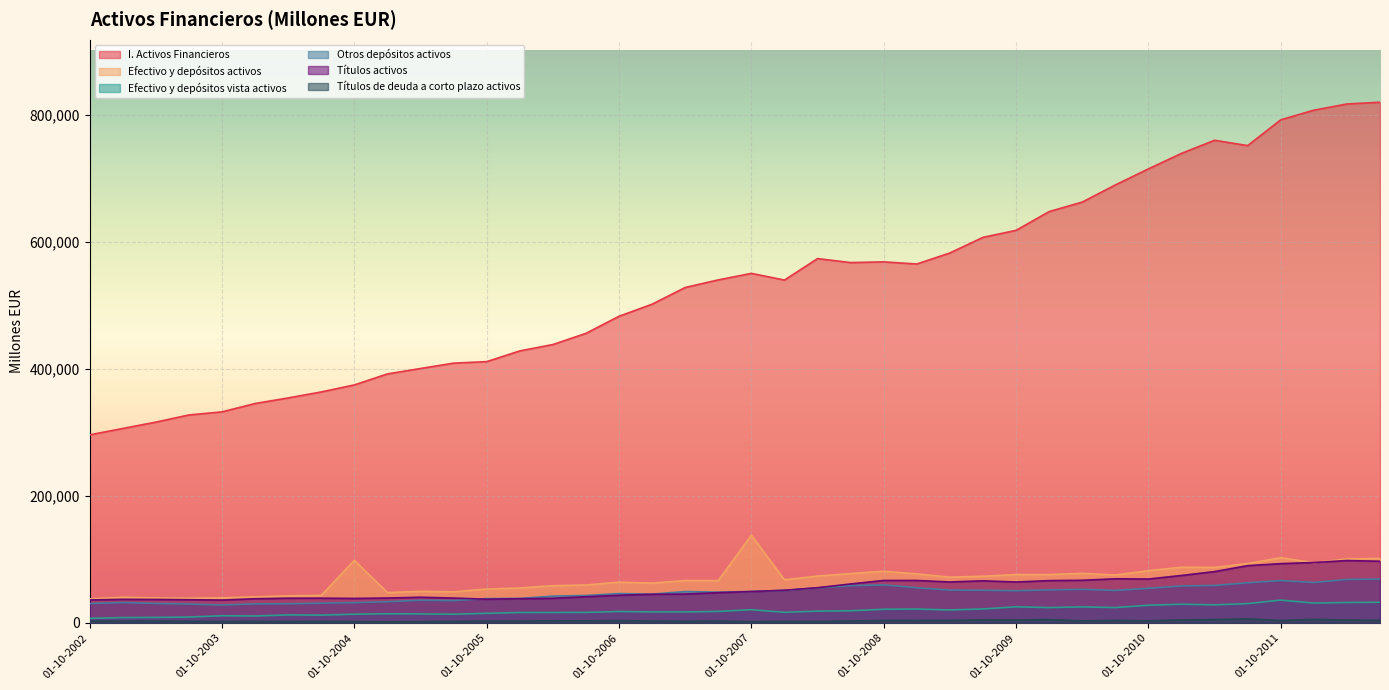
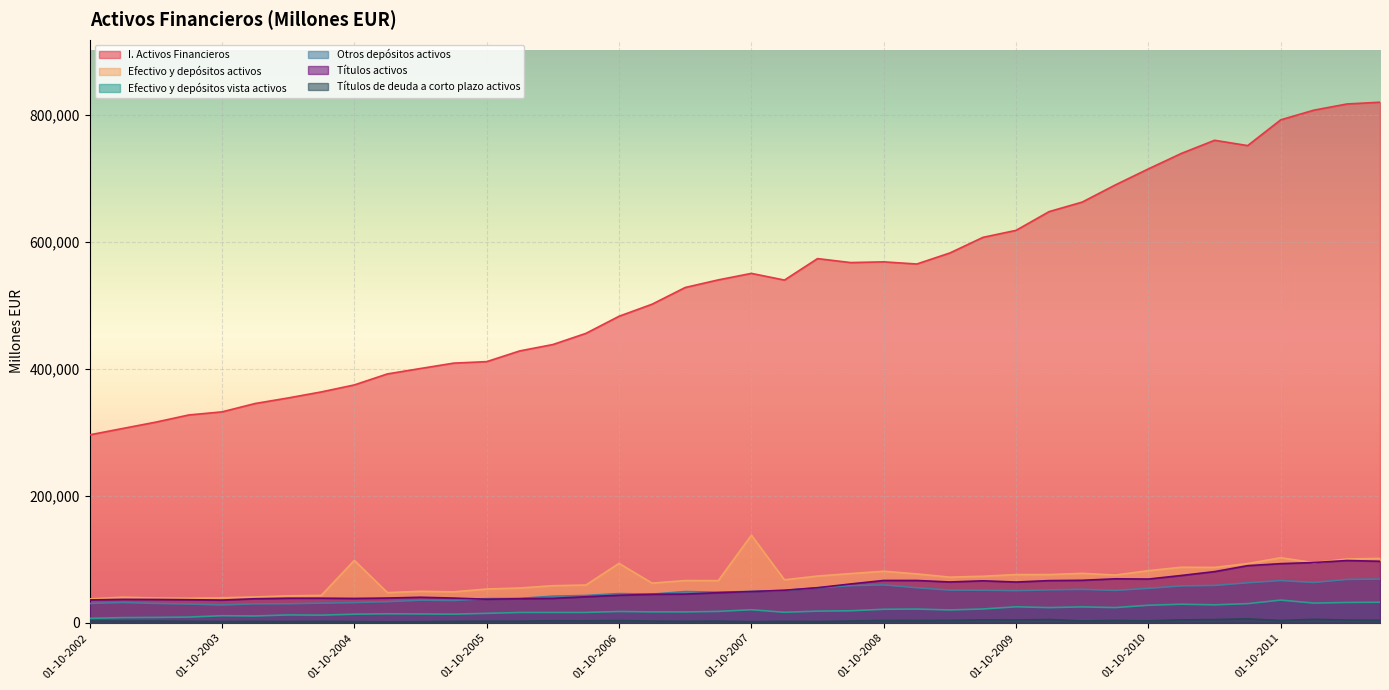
  {
    "I. Activos Financieros": {
      "01-10-2002": "300,000",
      "01-10-2003": "330,000",
      "01-10-2004": "370,000",
      "01-10-2005": "410,000",
      "01-10-2006": "480,000",
      "01-10-2007": "550,000",
      "01-10-2008": "570,000",
      "01-10-2009": "620,000",
      "01-10-2010": "720,000",
      "01-10-2011": "790,000"
    },
    "Efectivo y depósitos activos": {
      "01-10-2004": "100,000",
      "01-10-2005": "50,000",
-     "01-10-2006": "60,000",
+     "01-10-2006": "90,000",
      "01-10-2007": "140,000",
      "01-10-2008": "80,000",
      "01-10-2009": "80,000",
      "01-10-2010": "80,000",
      "01-10-2011": "100,000"
    },
    "Títulos activos": {
      "01-10-2004": "40,000",
      "01-10-2008": "70,000",
      "01-10-2009": "60,000",
      "01-10-2010": "70,000",
      "01-10-2011": "90,000"
    },
    "Títulos de deuda a corto plazo activos": {
      "01-10-2002": "0",
      "01-10-2003": "0",
      "01-10-2004": "0",
      "01-10-2005": "0",
      "01-10-2006": "0",
      "01-10-2007": "0",
      "01-10-2008": "0",
      "01-10-2009": "0",
      "01-10-2010": "0",
      "01-10-2011": "0"
    }
  }
